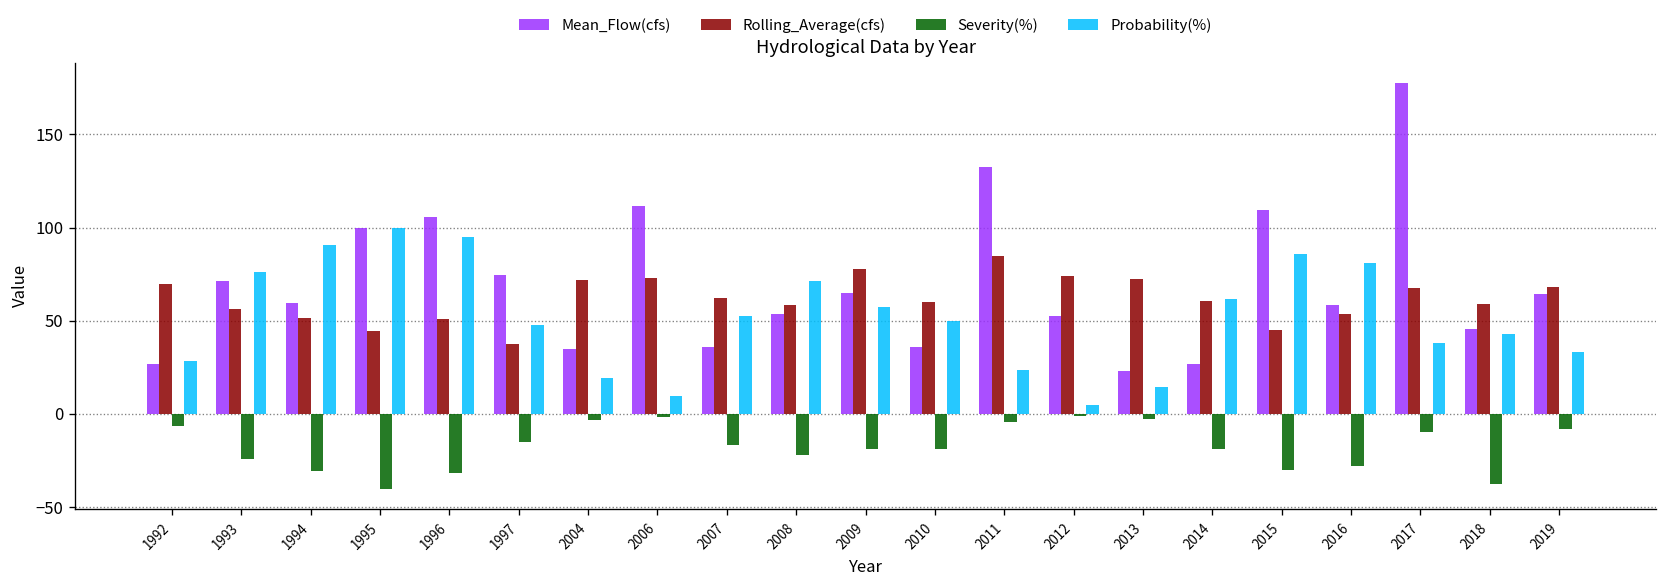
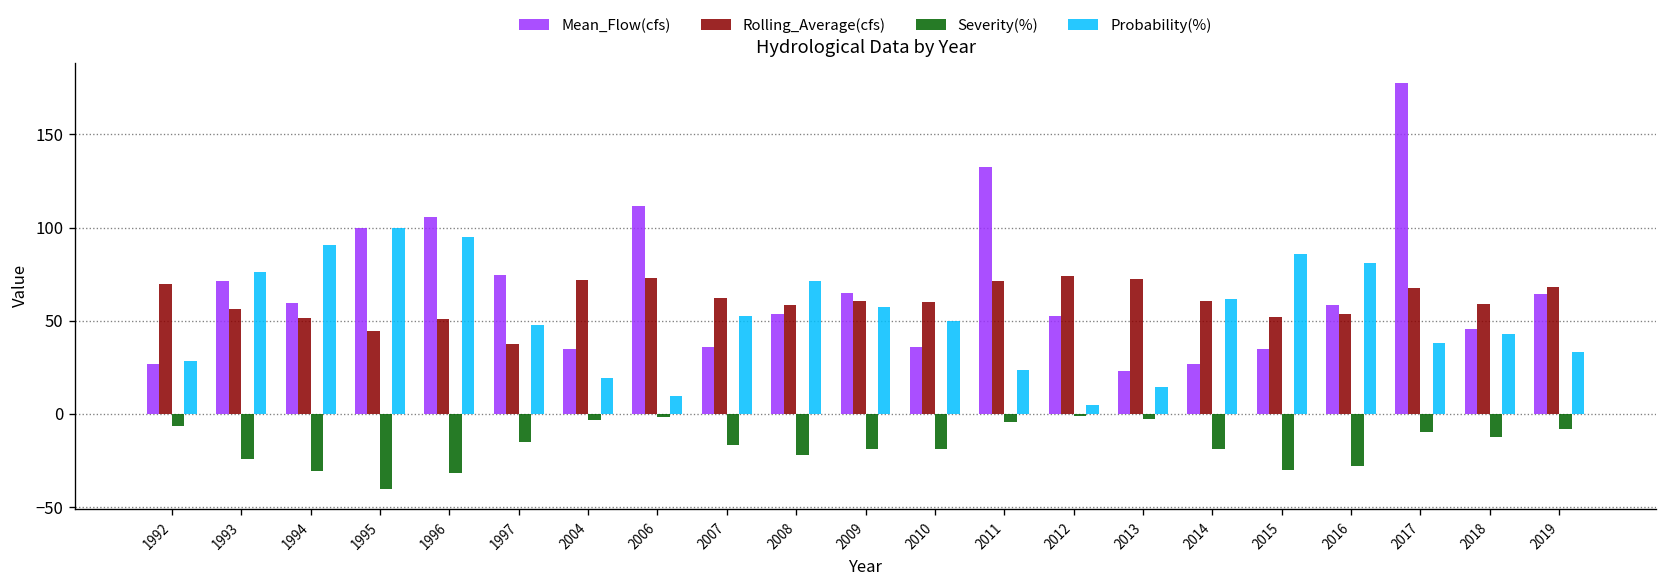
  {
    "Mean_Flow(cfs)": {
      "1992": 27,
      "1993": 71,
      "1994": 59,
      "1995": 100,
      "1996": 106,
      "1997": 75,
      "2004": 35,
      "2006": 112,
      "2007": 36,
      "2008": 54,
      "2009": 65,
      "2010": 36,
      "2011": 133,
      "2012": 53,
      "2013": 23,
      "2014": 27,
-     "2015": 109,
+     "2015": 35,
      "2016": 58,
      "2017": 178,
      "2018": 45,
      "2019": 65
    },
    "Rolling_Average(cfs)": {
      "1992": 70,
      "1993": 56,
      "1994": 51,
      "1995": 44,
      "1996": 51,
      "1997": 38,
      "2004": 72,
      "2006": 73,
      "2007": 62,
      "2008": 58,
-     "2009": 78,
+     "2009": 61,
      "2010": 60,
-     "2011": 85,
+     "2011": 71,
      "2012": 74,
      "2013": 72,
      "2014": 60,
-     "2015": 45,
+     "2015": 52,
      "2016": 54,
      "2017": 67,
      "2018": 59,
      "2019": 68
    },
    "Severity(%)": {
      "1992": -7,
      "1993": -24,
      "1994": -31,
      "1995": -40,
      "1996": -32,
      "1997": -15,
      "2004": -3,
      "2006": -2,
      "2007": -17,
      "2008": -22,
      "2009": -19,
      "2010": -19,
      "2011": -5,
      "2013": -3,
      "2014": -19,
      "2015": -30,
      "2016": -28,
      "2017": -9,
-     "2018": -38,
+     "2018": -12,
      "2019": -8
    },
    "Probability(%)": {
      "1992": 29,
      "1993": 76,
      "1994": 90,
      "1995": 100,
      "1996": 95,
      "1997": 48,
      "2004": 19,
      "2006": 10,
      "2007": 52,
      "2008": 71,
      "2009": 57,
      "2010": 50,
      "2011": 24,
      "2012": 5,
      "2013": 14,
      "2014": 62,
      "2015": 86,
      "2016": 81,
      "2017": 38,
      "2018": 43,
      "2019": 33
    }
  }
